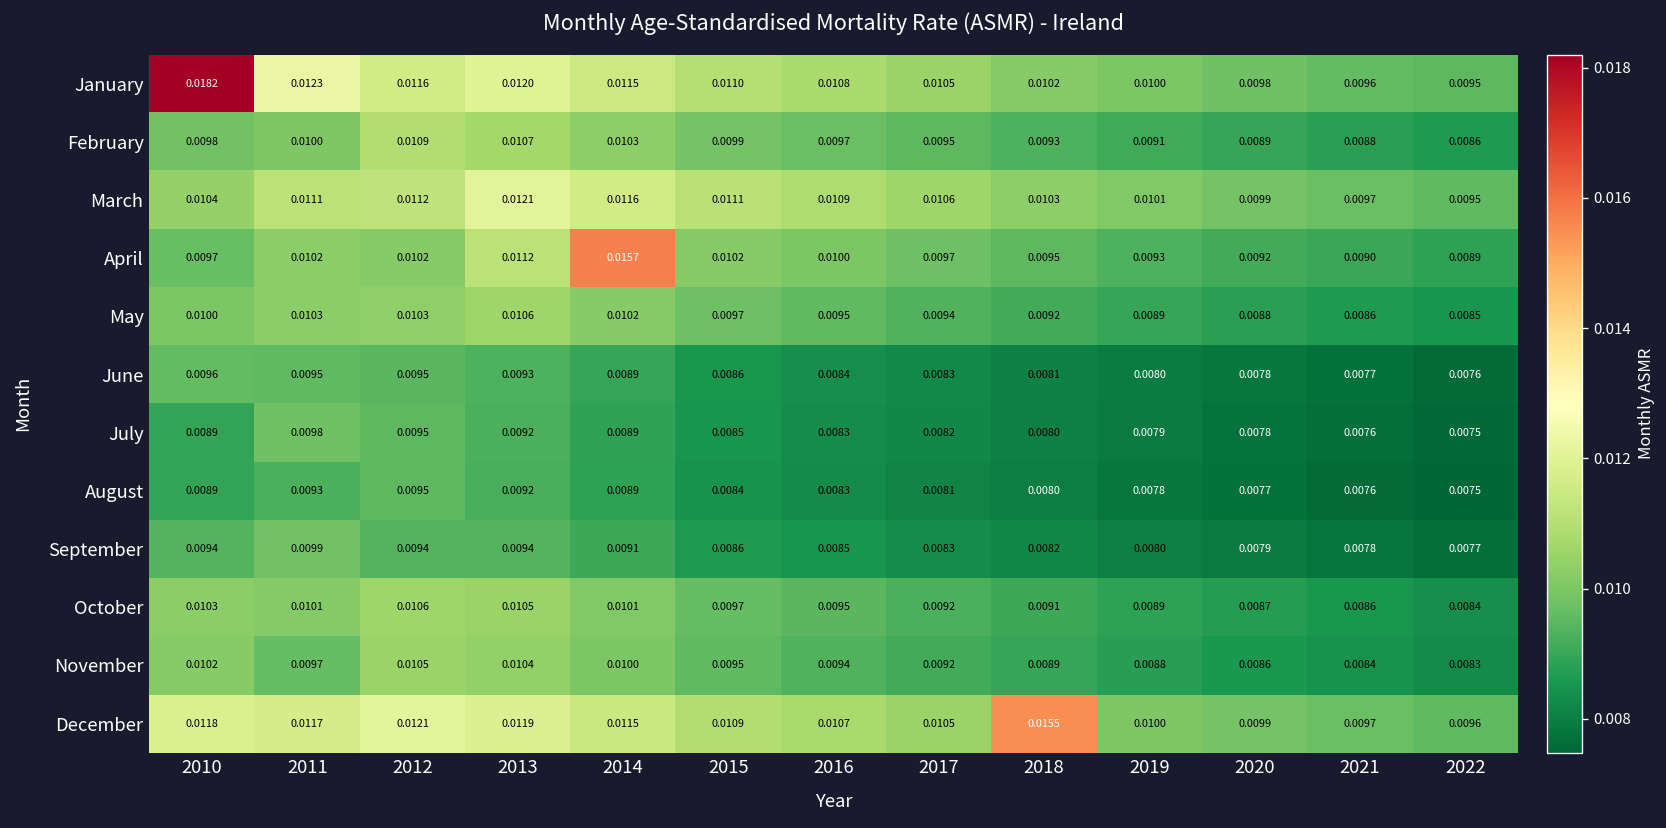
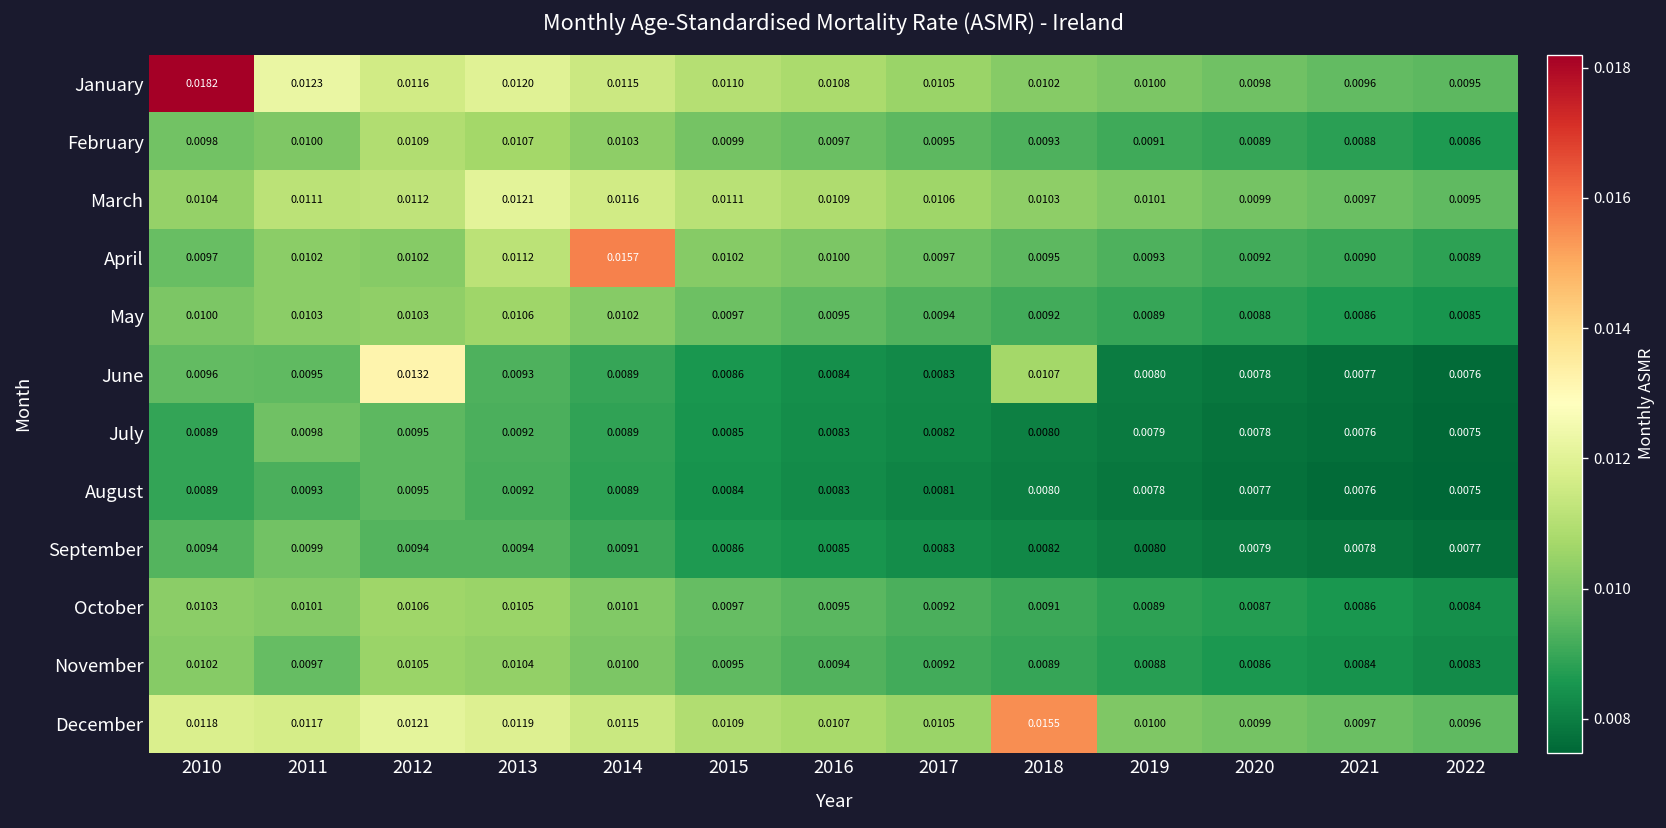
  {
    "January": {
      "2010": 0.0182,
      "2011": 0.0123,
      "2012": 0.0116,
      "2013": 0.0120,
      "2014": 0.0115,
      "2015": 0.0110,
      "2016": 0.0108,
      "2017": 0.0105,
      "2018": 0.0102,
      "2019": 0.0100,
      "2020": 0.0098,
      "2021": 0.0096,
      "2022": 0.0095
    },
    "February": {
      "2010": 0.0098,
      "2011": 0.0100,
      "2012": 0.0109,
      "2013": 0.0107,
      "2014": 0.0103,
      "2015": 0.0099,
      "2016": 0.0097,
      "2017": 0.0095,
      "2018": 0.0093,
      "2019": 0.0091,
      "2020": 0.0089,
      "2021": 0.0088,
      "2022": 0.0086
    },
    "March": {
      "2010": 0.0104,
      "2011": 0.0111,
      "2012": 0.0112,
      "2013": 0.0121,
      "2014": 0.0116,
      "2015": 0.0111,
      "2016": 0.0109,
      "2017": 0.0106,
      "2018": 0.0103,
      "2019": 0.0101,
      "2020": 0.0099,
      "2021": 0.0097,
      "2022": 0.0095
    },
    "April": {
      "2010": 0.0097,
      "2011": 0.0102,
      "2012": 0.0102,
      "2013": 0.0112,
      "2014": 0.0157,
      "2015": 0.0102,
      "2016": 0.0100,
      "2017": 0.0097,
      "2018": 0.0095,
      "2019": 0.0093,
      "2020": 0.0092,
      "2021": 0.0090,
      "2022": 0.0089
    },
    "May": {
      "2010": 0.0100,
      "2011": 0.0103,
      "2012": 0.0103,
      "2013": 0.0106,
      "2014": 0.0102,
      "2015": 0.0097,
      "2016": 0.0095,
      "2017": 0.0094,
      "2018": 0.0092,
      "2019": 0.0089,
      "2020": 0.0088,
      "2021": 0.0086,
      "2022": 0.0085
    },
    "June": {
      "2010": 0.0096,
      "2011": 0.0095,
-     "2012": 0.0095,
+     "2012": 0.0132,
      "2013": 0.0093,
      "2014": 0.0089,
      "2015": 0.0086,
      "2016": 0.0084,
      "2017": 0.0083,
-     "2018": 0.0081,
+     "2018": 0.0107,
      "2019": 0.0080,
      "2020": 0.0078,
      "2021": 0.0077,
      "2022": 0.0076
    },
    "July": {
      "2010": 0.0089,
      "2011": 0.0098,
      "2012": 0.0095,
      "2013": 0.0092,
      "2014": 0.0089,
      "2015": 0.0085,
      "2016": 0.0083,
      "2017": 0.0082,
      "2018": 0.0080,
      "2019": 0.0079,
      "2020": 0.0078,
      "2021": 0.0076,
      "2022": 0.0075
    },
    "August": {
      "2010": 0.0089,
      "2011": 0.0093,
      "2012": 0.0095,
      "2013": 0.0092,
      "2014": 0.0089,
      "2015": 0.0084,
      "2016": 0.0083,
      "2017": 0.0081,
      "2018": 0.0080,
      "2019": 0.0078,
      "2020": 0.0077,
      "2021": 0.0076,
      "2022": 0.0075
    },
    "September": {
      "2010": 0.0094,
      "2011": 0.0099,
      "2012": 0.0094,
      "2013": 0.0094,
      "2014": 0.0091,
      "2015": 0.0086,
      "2016": 0.0085,
      "2017": 0.0083,
      "2018": 0.0082,
      "2019": 0.0080,
      "2020": 0.0079,
      "2021": 0.0078,
      "2022": 0.0077
    },
    "October": {
      "2010": 0.0103,
      "2011": 0.0101,
      "2012": 0.0106,
      "2013": 0.0105,
      "2014": 0.0101,
      "2015": 0.0097,
      "2016": 0.0095,
      "2017": 0.0092,
      "2018": 0.0091,
      "2019": 0.0089,
      "2020": 0.0087,
      "2021": 0.0086,
      "2022": 0.0084
    },
    "November": {
      "2010": 0.0102,
      "2011": 0.0097,
      "2012": 0.0105,
      "2013": 0.0104,
      "2014": 0.0100,
      "2015": 0.0095,
      "2016": 0.0094,
      "2017": 0.0092,
      "2018": 0.0089,
      "2019": 0.0088,
      "2020": 0.0086,
      "2021": 0.0084,
      "2022": 0.0083
    },
    "December": {
      "2010": 0.0118,
      "2011": 0.0117,
      "2012": 0.0121,
      "2013": 0.0119,
      "2014": 0.0115,
      "2015": 0.0109,
      "2016": 0.0107,
      "2017": 0.0105,
      "2018": 0.0155,
      "2019": 0.0100,
      "2020": 0.0099,
      "2021": 0.0097,
      "2022": 0.0096
    }
  }
